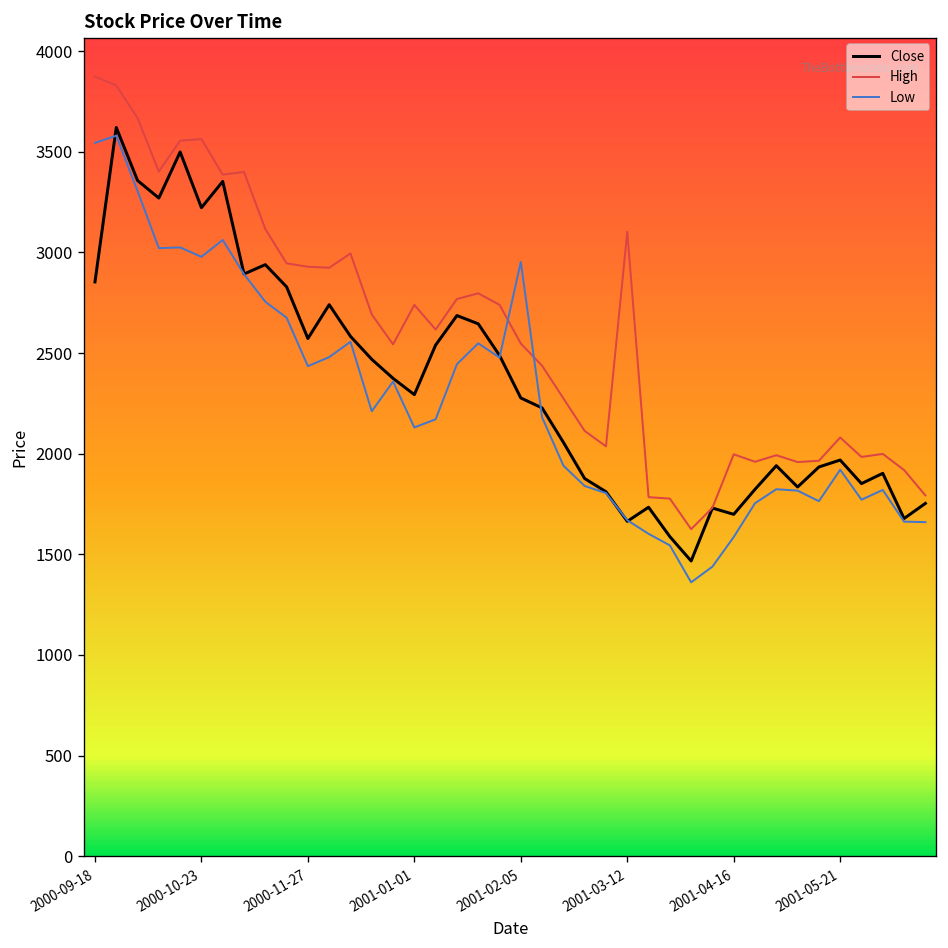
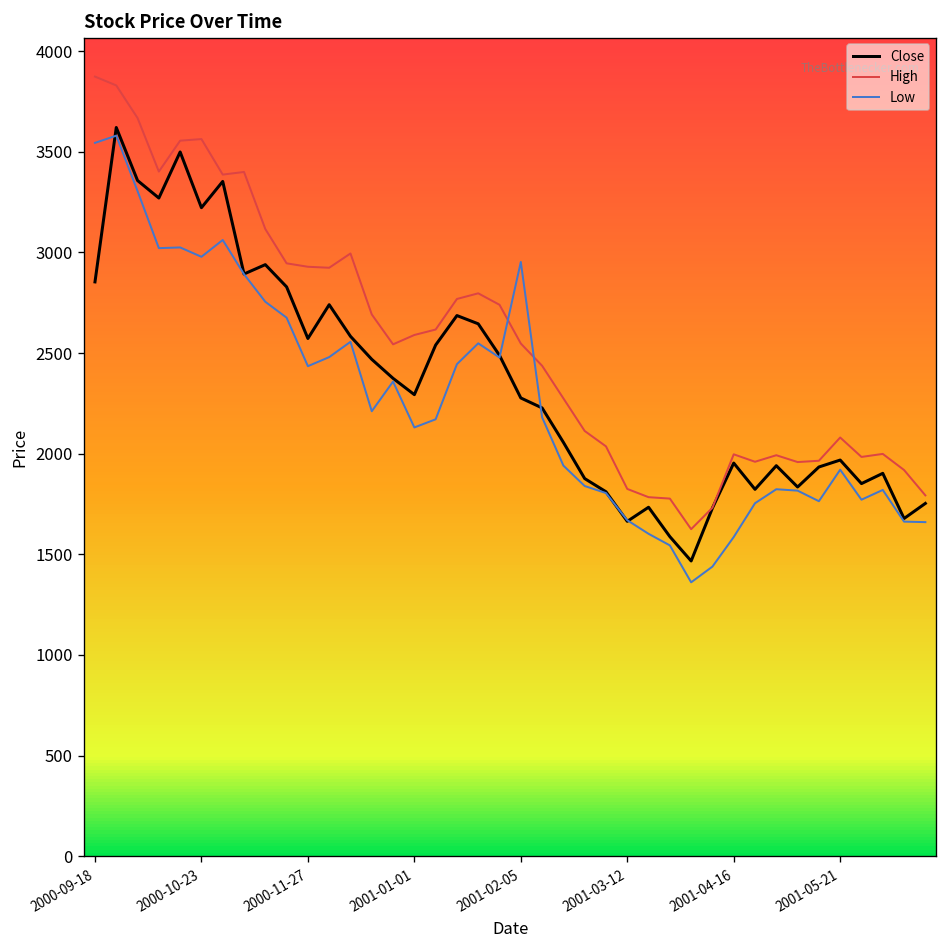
  {
    "Close": {
      "2000-09-18": 2850,
      "2000-10-23": 3220,
      "2000-11-27": 2570,
      "2001-01-01": 2290,
      "2001-02-05": 2280,
-     "2001-04-16": 1700,
+     "2001-04-16": 1950,
      "2001-05-21": 1970
    },
    "High": {
      "2000-09-18": 3870,
      "2000-10-23": 3560,
      "2000-11-27": 2930,
-     "2001-01-01": 2740,
+     "2001-01-01": 2590,
      "2001-02-05": 2550,
-     "2001-03-12": 3100,
+     "2001-03-12": 1830,
      "2001-04-16": 2000,
      "2001-05-21": 2080
    },
    "Low": {
      "2000-09-18": 3540,
      "2000-10-23": 2980,
      "2000-11-27": 2440,
      "2001-01-01": 2130,
      "2001-02-05": 2950,
      "2001-04-16": 1590,
      "2001-05-21": 1920
    }
  }
